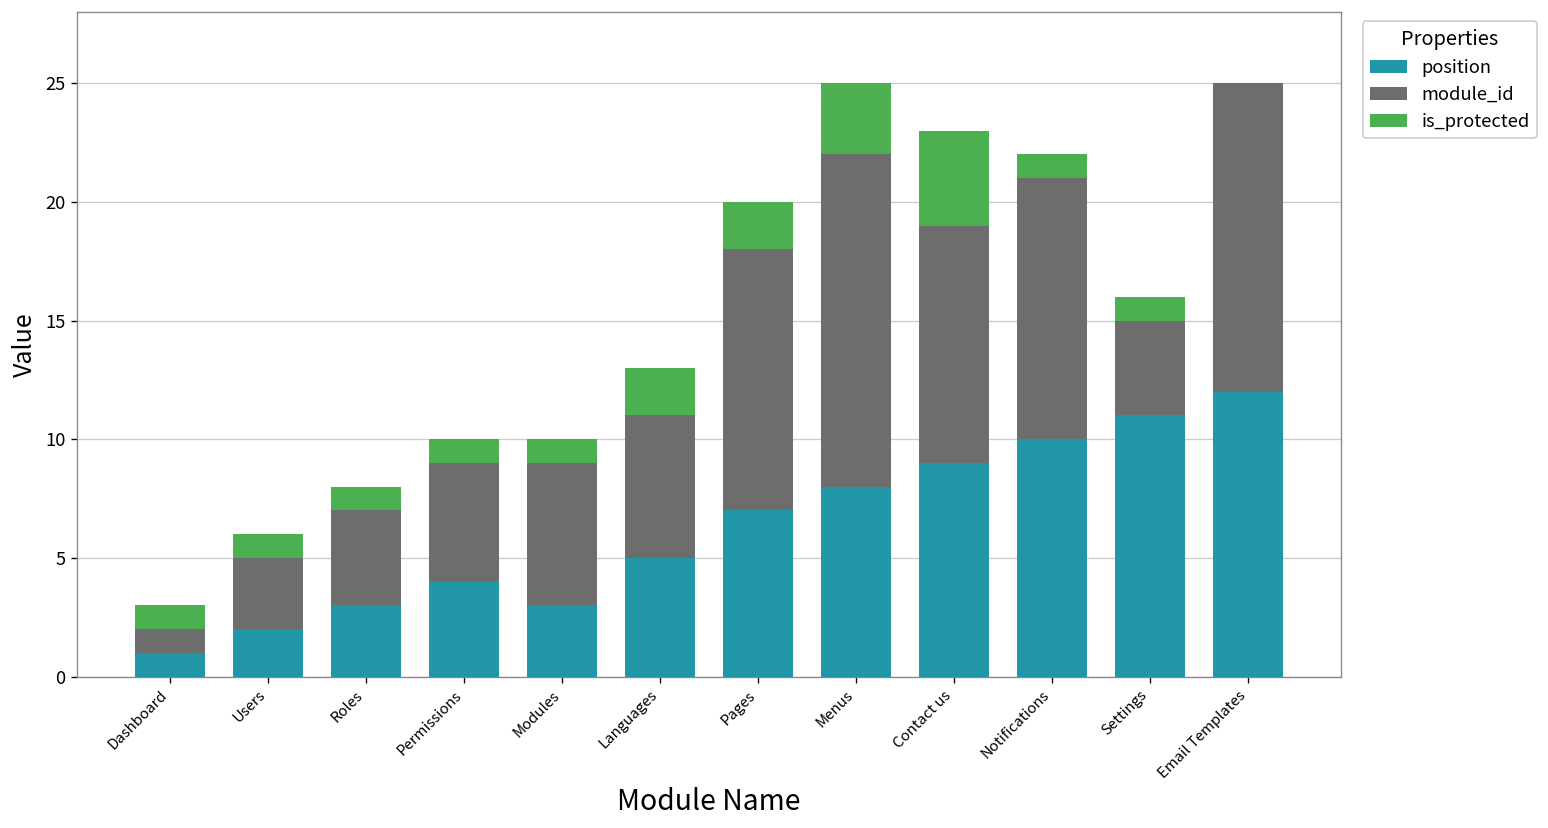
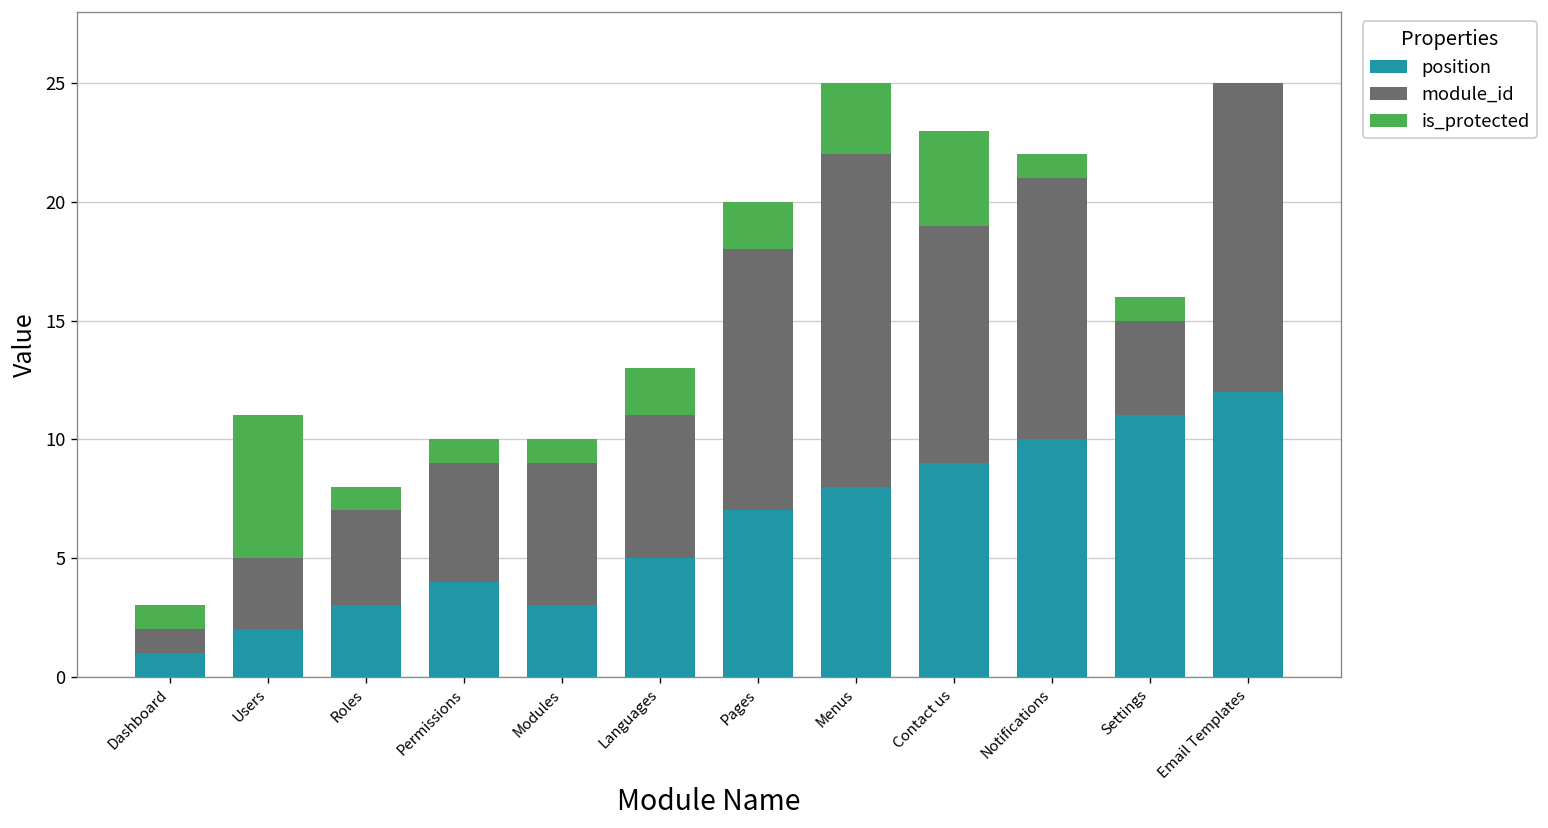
  {
    "position": {
      "Dashboard": 1,
      "Users": 2,
      "Roles": 3,
      "Permissions": 4,
      "Modules": 3,
      "Languages": 5,
      "Pages": 7,
      "Menus": 8,
      "Contact us": 9,
      "Notifications": 10,
      "Settings": 11,
      "Email Templates": 12
    },
    "module_id": {
      "Dashboard": 1,
      "Users": 3,
      "Roles": 4,
      "Permissions": 5,
      "Modules": 6,
      "Languages": 6,
      "Pages": 11,
      "Menus": 14,
      "Contact us": 10,
      "Notifications": 11,
      "Settings": 4,
      "Email Templates": 13
    },
    "is_protected": {
      "Dashboard": 1,
-     "Users": 1,
+     "Users": 6,
      "Roles": 1,
      "Permissions": 1,
      "Modules": 1,
      "Languages": 2,
      "Pages": 2,
      "Menus": 3,
      "Contact us": 4,
      "Notifications": 1,
      "Settings": 1,
      "Email Templates": 0
    }
  }
